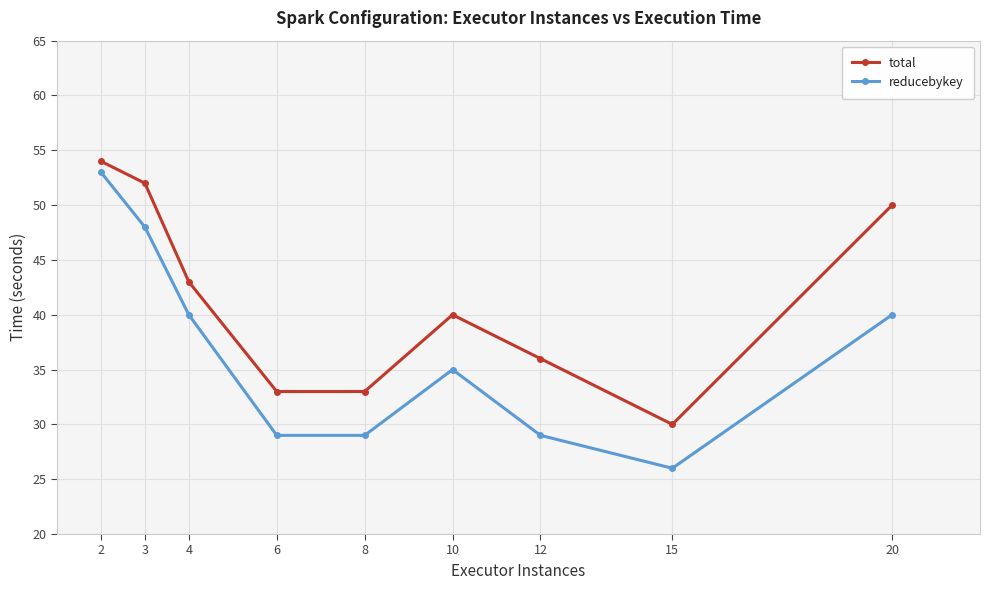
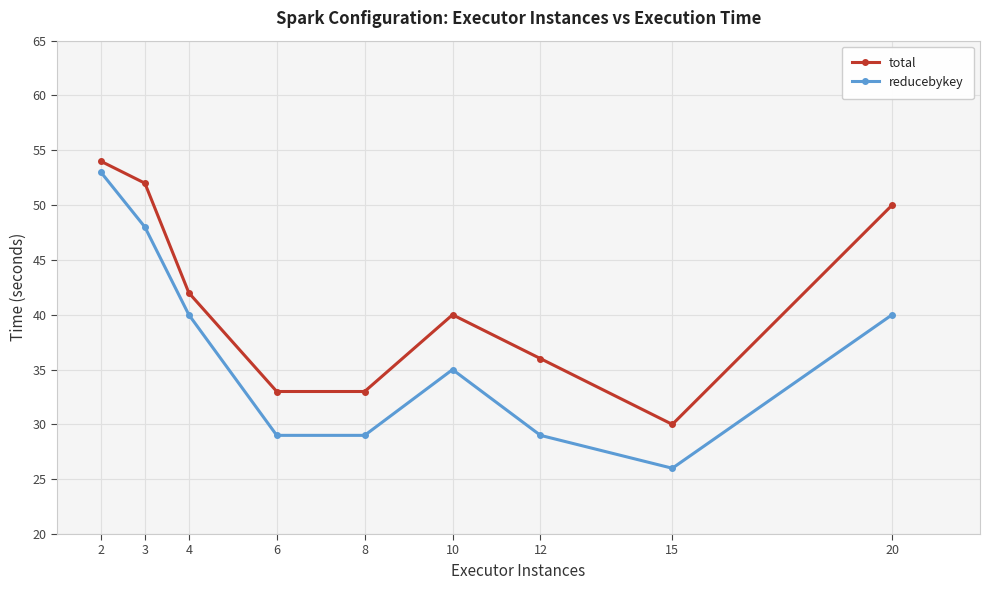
  {
    "total": {
      "2": 54,
      "3": 52,
-     "4": 43,
+     "4": 42,
      "6": 33,
      "8": 33,
      "10": 40,
      "12": 36,
      "15": 30,
      "20": 50
    },
    "reducebykey": {
      "2": 53,
      "3": 48,
      "4": 40,
      "6": 29,
      "8": 29,
      "10": 35,
      "12": 29,
      "15": 26,
      "20": 40
    }
  }
